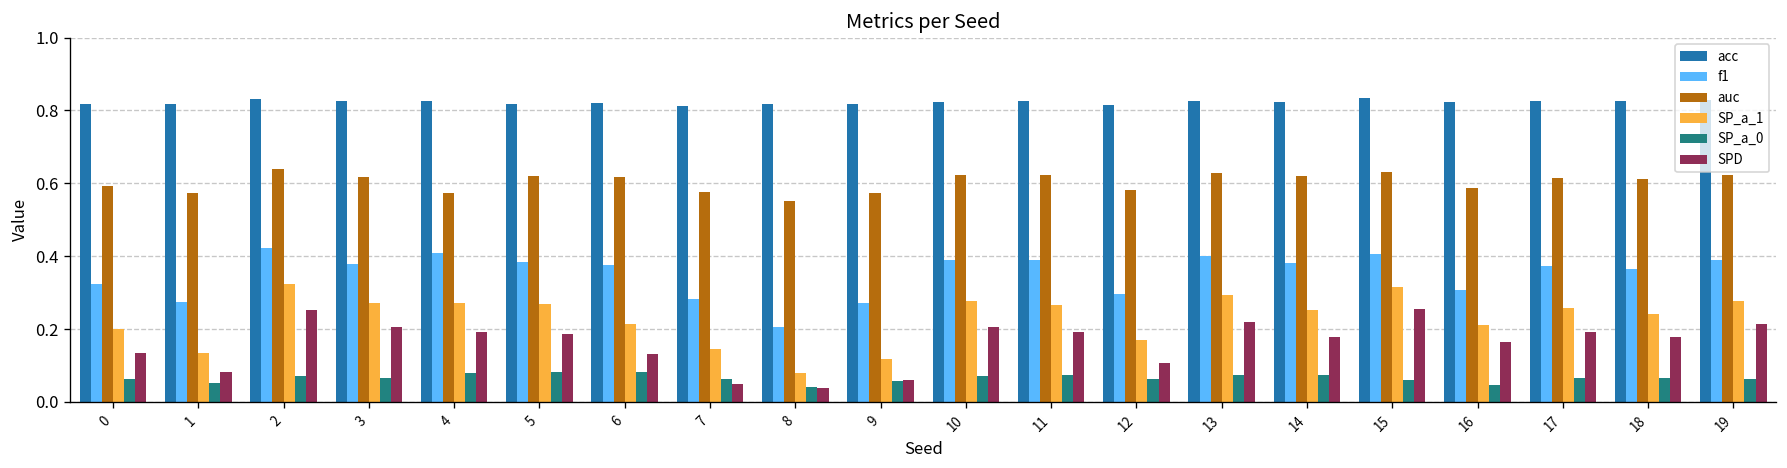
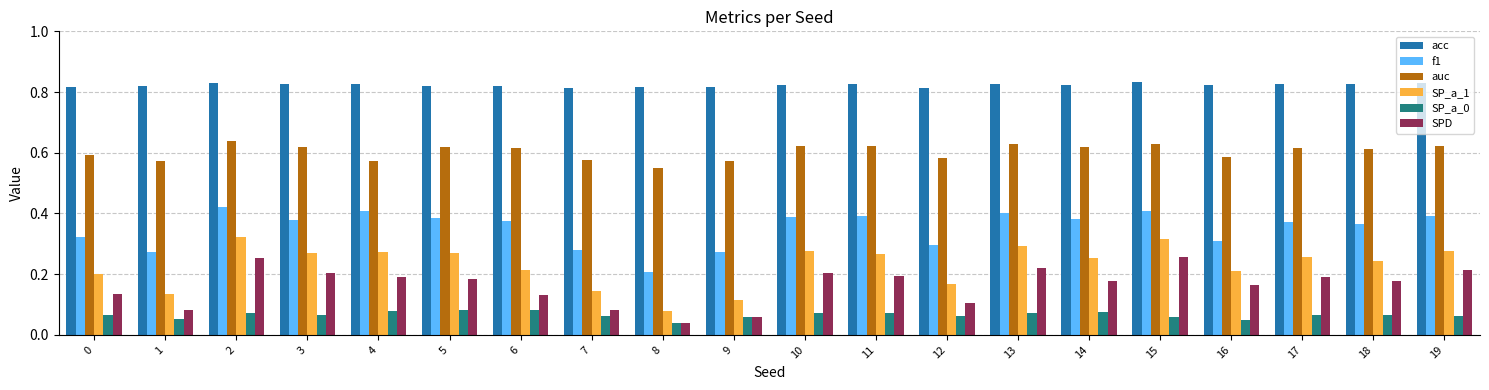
  {
    "f1": {
      "0": 0.32,
      "1": 0.27,
      "2": 0.42,
      "3": 0.38,
      "4": 0.41,
      "5": 0.38,
      "6": 0.38,
      "7": 0.28,
      "8": 0.21,
      "9": 0.27,
      "10": 0.39,
      "11": 0.39,
      "12": 0.30,
      "13": 0.40,
      "14": 0.38,
      "15": 0.41,
      "16": 0.31,
      "17": 0.37,
      "18": 0.36,
      "19": 0.39
    },
    "auc": {
      "0": 0.59,
      "1": 0.57,
      "2": 0.64,
      "3": 0.62,
      "4": 0.57,
      "5": 0.62,
      "6": 0.62,
      "7": 0.58,
      "8": 0.55,
      "9": 0.57,
      "10": 0.62,
      "11": 0.62,
      "12": 0.58,
      "13": 0.63,
      "14": 0.62,
      "15": 0.63,
      "16": 0.59,
      "17": 0.61,
      "18": 0.61,
      "19": 0.62
    },
    "SP_a_1": {
      "0": 0.20,
      "1": 0.14,
      "2": 0.32,
      "3": 0.27,
      "4": 0.27,
      "5": 0.27,
      "6": 0.21,
      "7": 0.14,
      "8": 0.08,
      "9": 0.12,
      "10": 0.28,
      "11": 0.27,
      "12": 0.17,
      "13": 0.29,
      "14": 0.25,
      "15": 0.32,
      "16": 0.21,
      "17": 0.26,
      "18": 0.24,
      "19": 0.28
    },
    "SPD": {
      "0": 0.14,
      "1": 0.08,
      "2": 0.25,
      "3": 0.21,
      "4": 0.19,
      "5": 0.19,
      "6": 0.13,
-     "7": 0.05,
+     "7": 0.08,
      "8": 0.04,
      "9": 0.06,
      "10": 0.20,
      "11": 0.19,
      "12": 0.11,
      "13": 0.22,
      "14": 0.18,
      "15": 0.26,
      "16": 0.16,
      "17": 0.19,
      "18": 0.18,
      "19": 0.21
    }
  }
